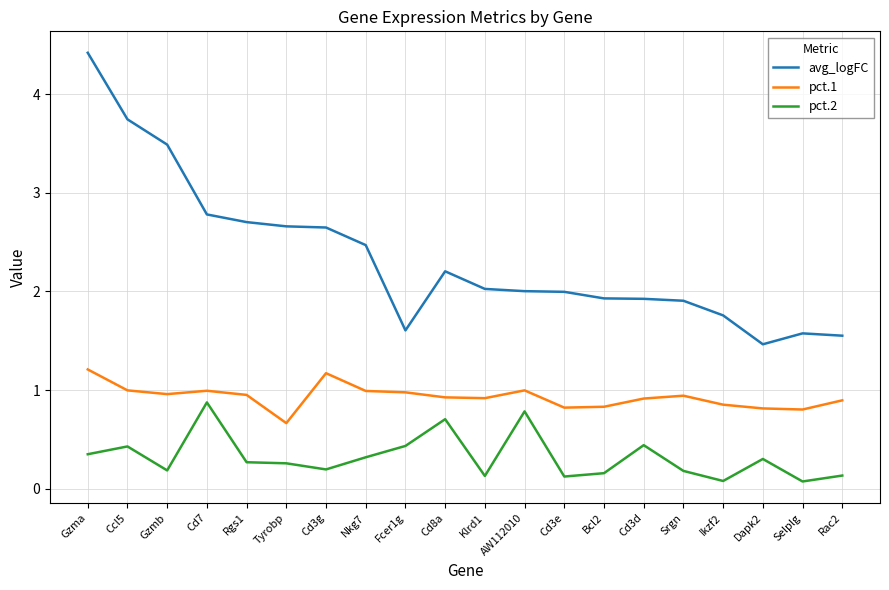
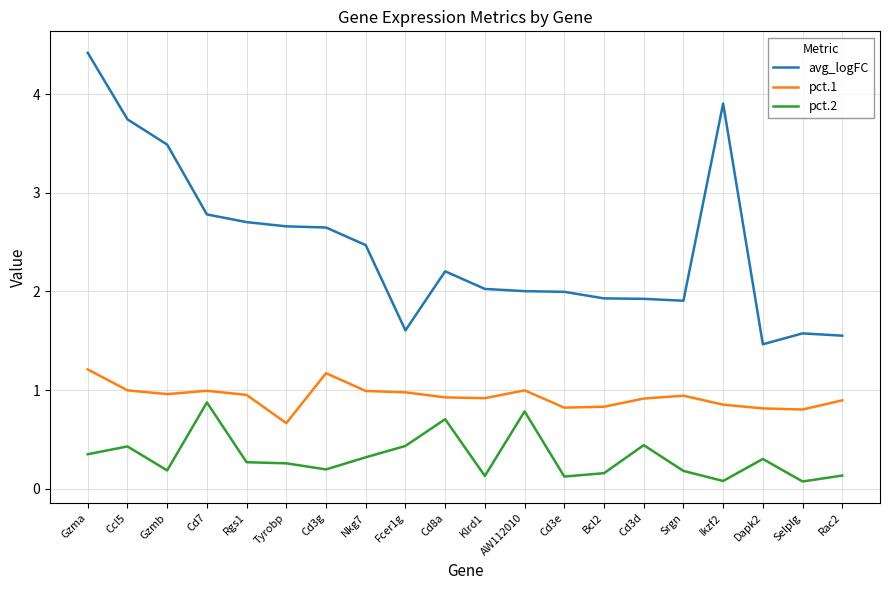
  {
    "avg_logFC": {
      "Gzma": 4.4,
      "Ccl5": 3.7,
      "Gzmb": 3.5,
      "Cd7": 2.8,
      "Rgs1": 2.7,
      "Tyrobp": 2.7,
      "Cd3g": 2.6,
      "Nkg7": 2.5,
      "Fcer1g": 1.6,
      "Cd8a": 2.2,
      "Klrd1": 2.0,
      "AW112010": 2.0,
      "Cd3e": 2.0,
      "Bcl2": 1.9,
      "Cd3d": 1.9,
      "Srgn": 1.9,
-     "Ikzf2": 1.8,
+     "Ikzf2": 3.9,
      "Dapk2": 1.5,
      "Selplg": 1.6,
      "Rac2": 1.6
    },
    "pct.1": {
      "Gzma": 1.2,
      "Ccl5": 1.0,
      "Gzmb": 1.0,
      "Cd7": 1.0,
      "Rgs1": 1.0,
      "Tyrobp": 0.7,
      "Cd3g": 1.2,
      "Nkg7": 1.0,
      "Fcer1g": 1.0,
      "Cd8a": 0.9,
      "Klrd1": 0.9,
      "AW112010": 1.0,
      "Cd3e": 0.8,
      "Bcl2": 0.8,
      "Cd3d": 0.9,
      "Srgn": 0.9,
      "Ikzf2": 0.9,
      "Dapk2": 0.8,
      "Selplg": 0.8,
      "Rac2": 0.9
    },
    "pct.2": {
      "Gzma": 0.4,
      "Ccl5": 0.4,
      "Gzmb": 0.2,
      "Cd7": 0.9,
      "Rgs1": 0.3,
      "Tyrobp": 0.3,
      "Cd3g": 0.2,
      "Nkg7": 0.3,
      "Fcer1g": 0.4,
      "Cd8a": 0.7,
      "Klrd1": 0.1,
      "AW112010": 0.8,
      "Cd3e": 0.1,
      "Bcl2": 0.2,
      "Cd3d": 0.4,
      "Srgn": 0.2,
      "Ikzf2": 0.1,
      "Dapk2": 0.3,
      "Selplg": 0.1,
      "Rac2": 0.1
    }
  }
